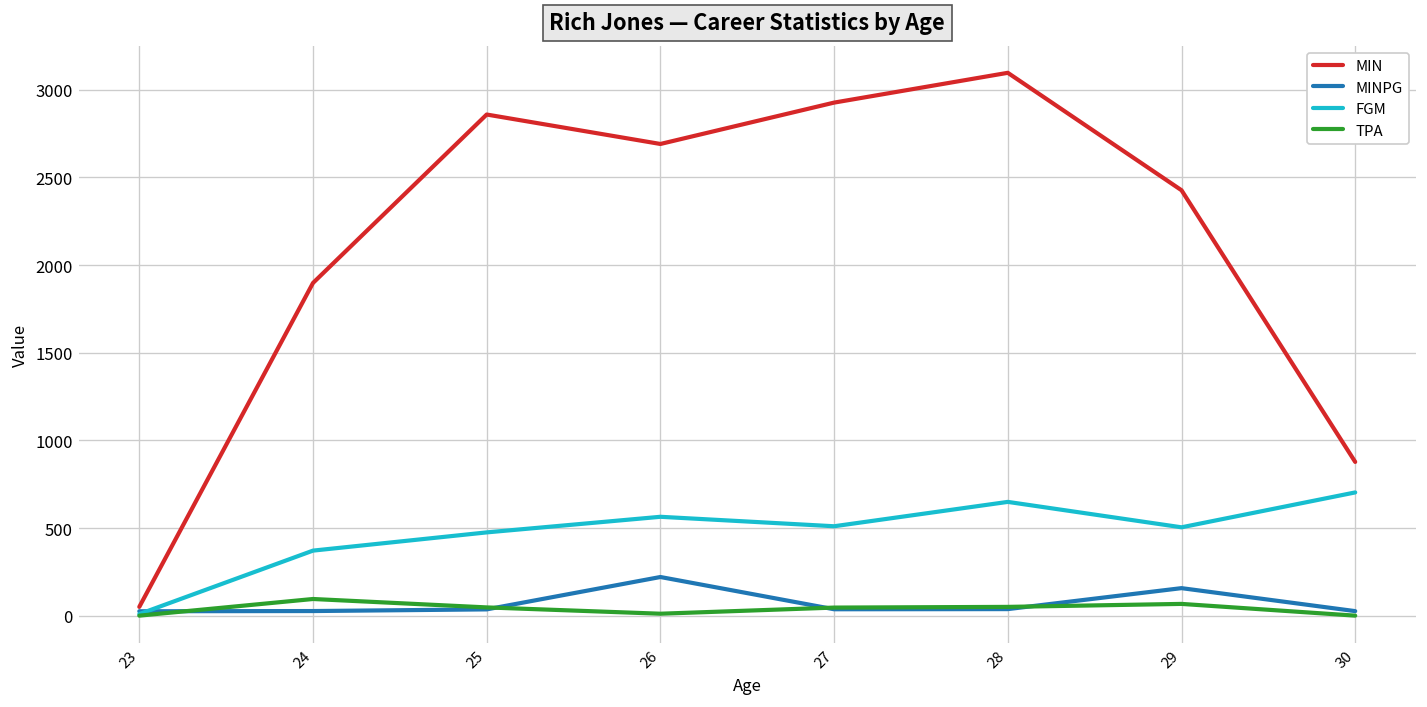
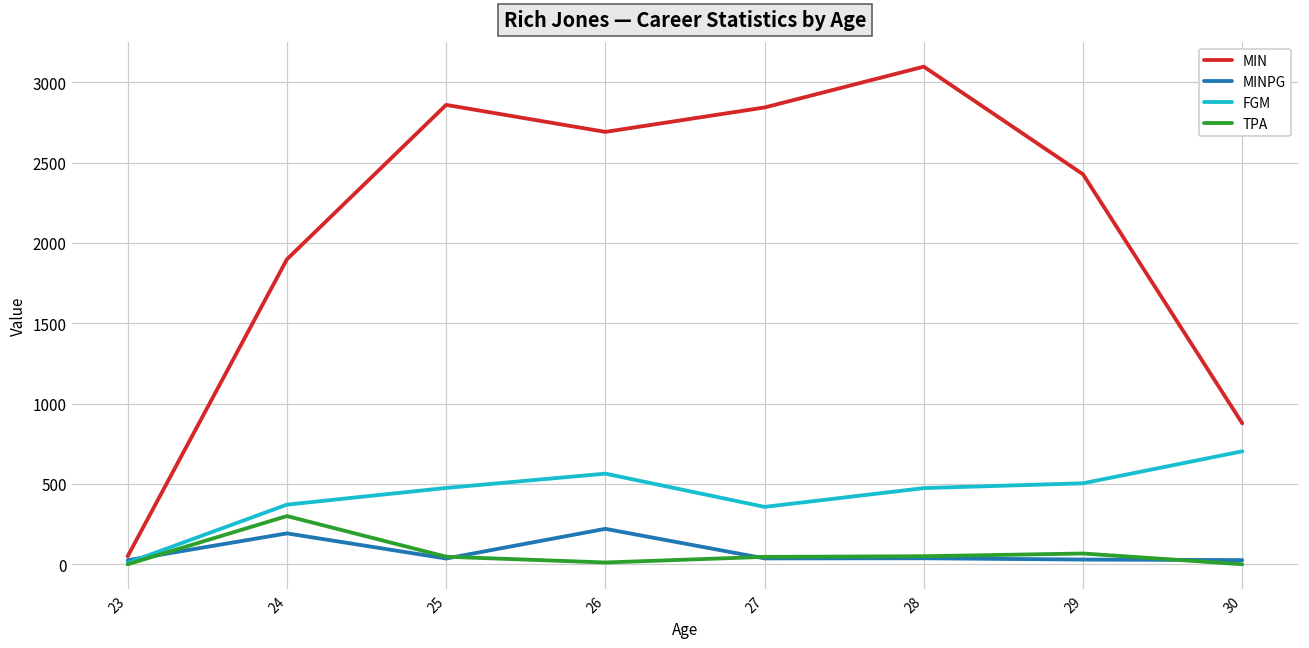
  {
    "MIN": {
      "23": 50,
      "24": 1900,
      "25": 2860,
      "26": 2690,
-     "27": 2930,
+     "27": 2840,
      "28": 3100,
      "29": 2430,
      "30": 880
    },
    "MINPG": {
-     "24": 30,
+     "24": 190,
      "26": 220,
-     "29": 160,
+     "29": 30,
      "30": 30
    },
    "FGM": {
      "24": 370,
      "25": 480,
      "26": 560,
-     "27": 510,
-     "28": 650,
+     "27": 360,
+     "28": 470,
      "29": 500,
      "30": 700
    },
    "TPA": {
-     "24": 100,
+     "24": 300,
      "26": 10,
      "29": 70,
      "30": 0
    }
  }
